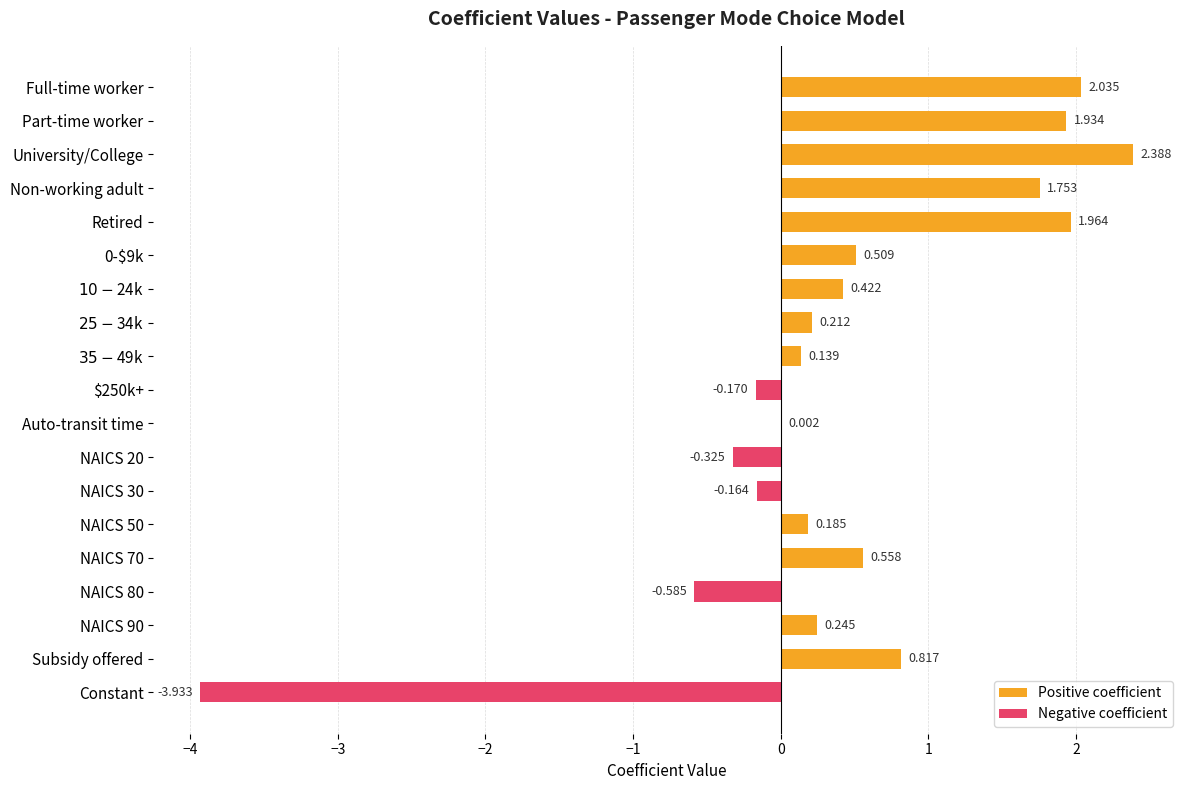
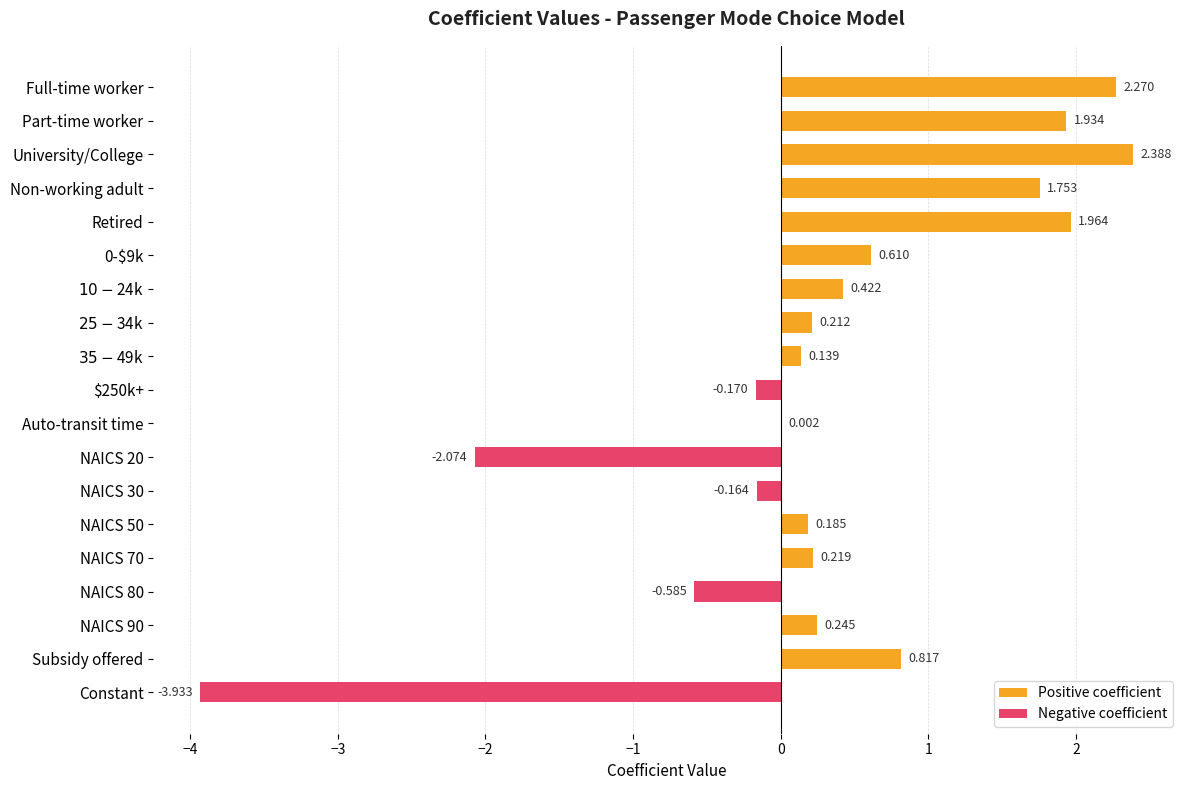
  {
    "Positive coefficient": {
-     "Full-time worker": 2.035,
+     "Full-time worker": 2.270,
      "Part-time worker": 1.934,
      "University/College": 2.388,
      "Non-working adult": 1.753,
      "Retired": 1.964,
-     "0-$9k": 0.509,
+     "0-$9k": 0.610,
      "Auto-transit time": 0.002,
      "NAICS 50": 0.185,
-     "NAICS 70": 0.558,
+     "NAICS 70": 0.219,
      "NAICS 90": 0.245,
      "Subsidy offered": 0.817
    },
    "Negative coefficient": {
      "$250k+": -0.170,
-     "NAICS 20": -0.325,
+     "NAICS 20": -2.074,
      "NAICS 30": -0.164,
      "NAICS 80": -0.585,
      "Constant": -3.933
    }
  }
